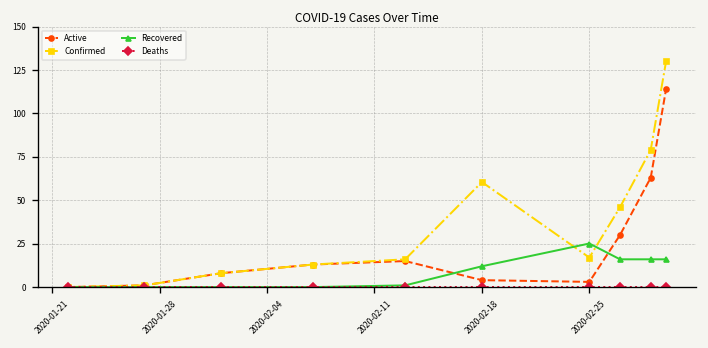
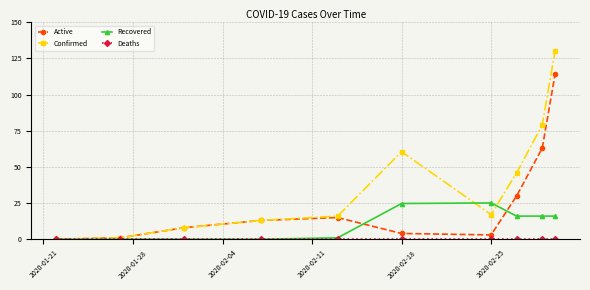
  {
    "Active": {
      "2020-02-18": 4,
      "2020-02-25": 3
    },
    "Confirmed": {
      "2020-02-18": 61,
      "2020-02-25": 17
    },
    "Recovered": {
-     "2020-02-18": 12,
+     "2020-02-18": 25,
      "2020-02-25": 25
    },
    "Deaths": {
      "2020-02-18": 0,
      "2020-02-25": 0
    }
  }
